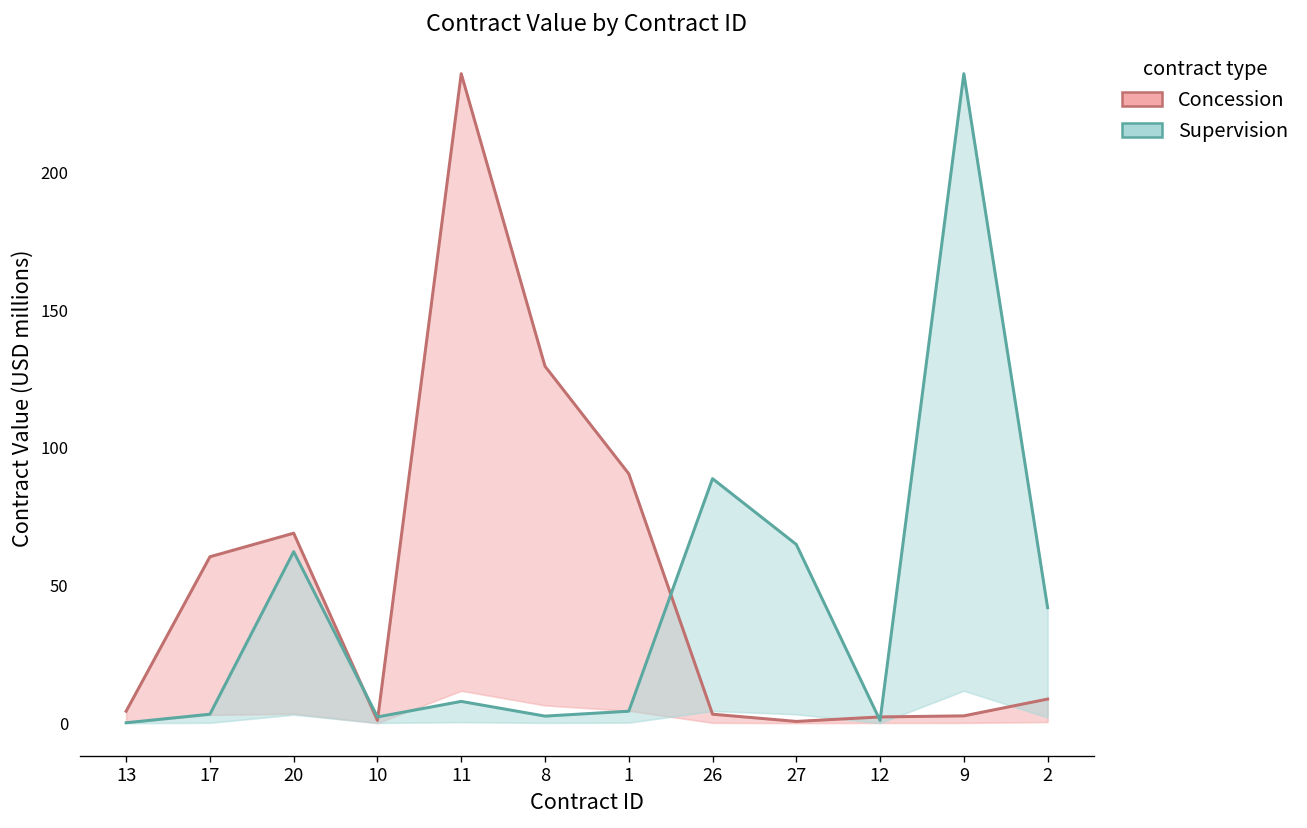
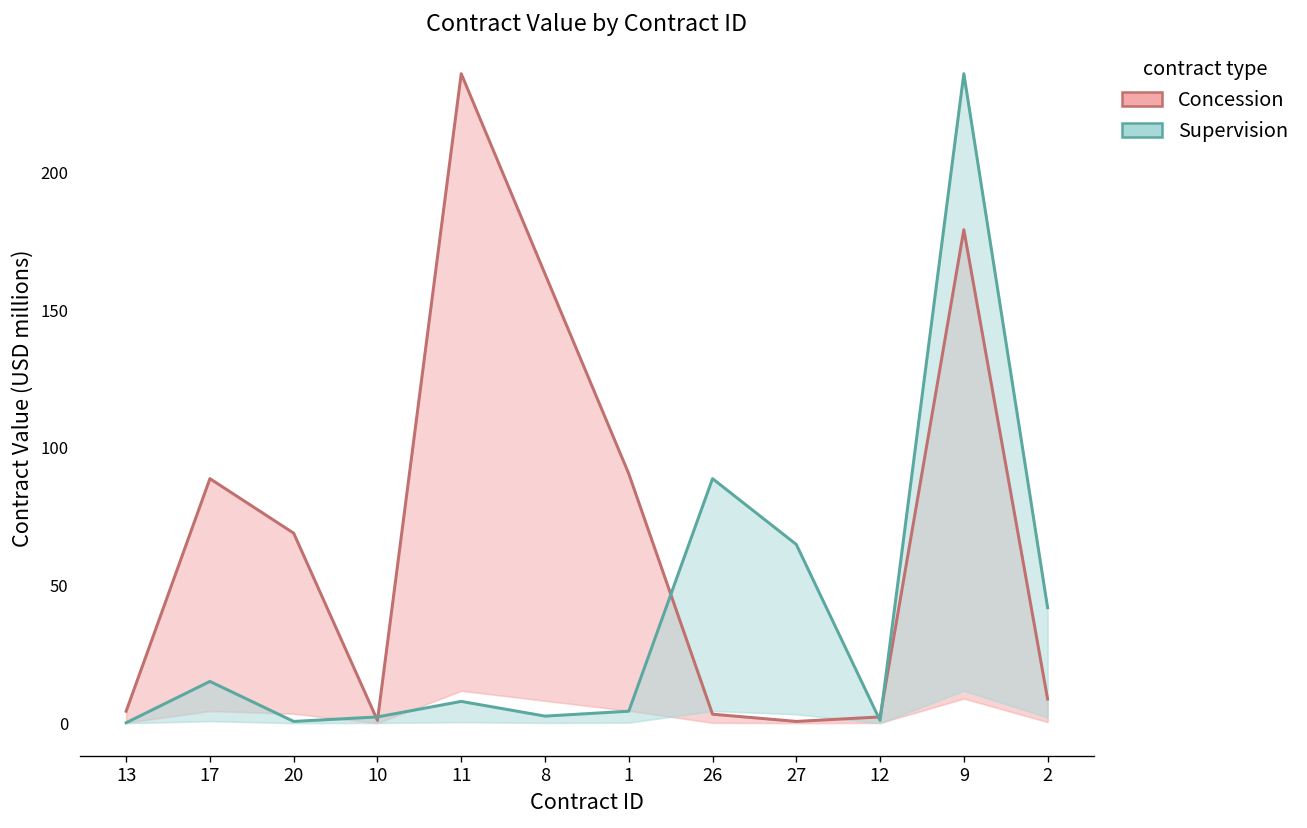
  {
    "Concession": {
      "13": 4,
-     "17": 60,
+     "17": 89,
      "20": 69,
      "10": 1,
      "11": 236,
-     "8": 130,
+     "8": 163,
      "1": 91,
      "26": 3,
      "27": 1,
      "12": 2,
-     "9": 3,
+     "9": 179,
      "2": 9
    },
    "Supervision": {
      "13": 0,
-     "17": 3,
-     "20": 62,
+     "17": 15,
+     "20": 1,
      "10": 2,
      "11": 8,
      "8": 3,
      "1": 4,
      "26": 89,
      "27": 65,
      "12": 1,
      "9": 236,
      "2": 42
    }
  }
